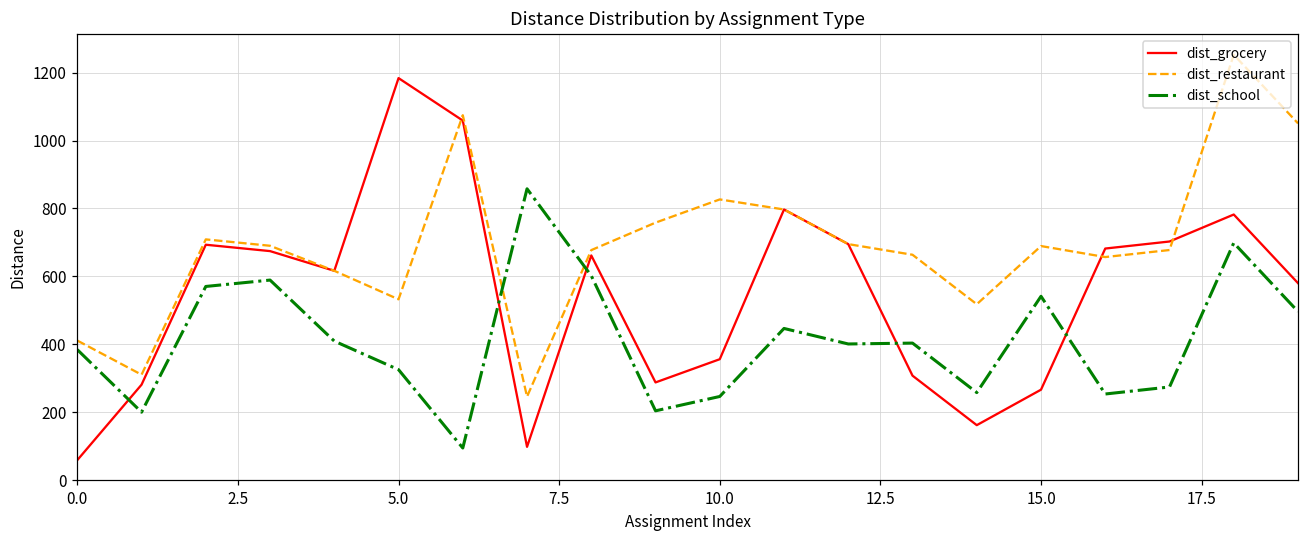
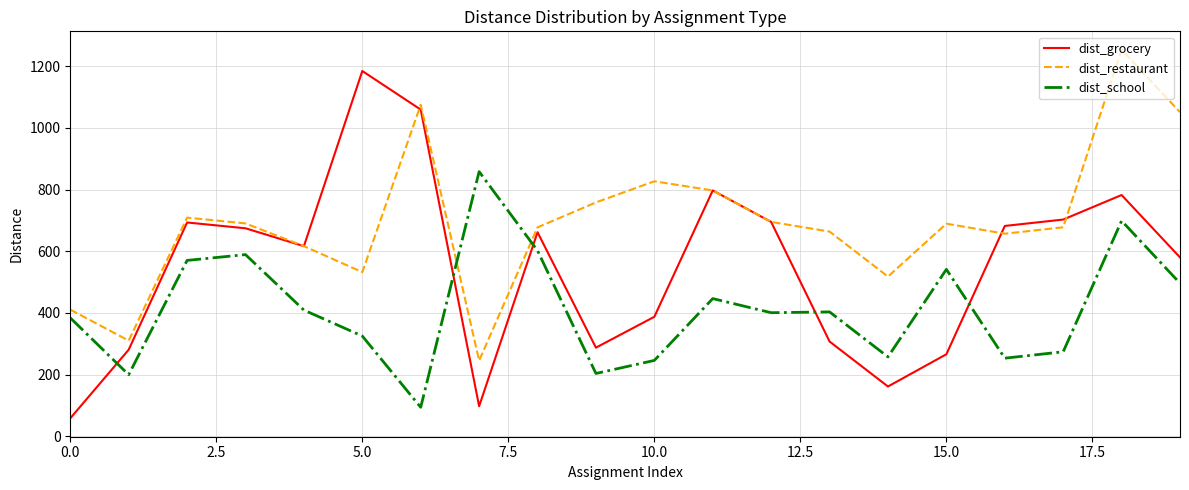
  {
    "dist_grocery": {
      "0.0": 60,
      "5.0": 1180,
-     "10.0": 360,
+     "10.0": 390,
      "15.0": 270
    },
    "dist_restaurant": {
      "0.0": 410,
      "5.0": 530,
      "10.0": 830,
      "15.0": 690
    },
    "dist_school": {
      "0.0": 380,
      "5.0": 330,
      "10.0": 250,
      "15.0": 540
    }
  }
